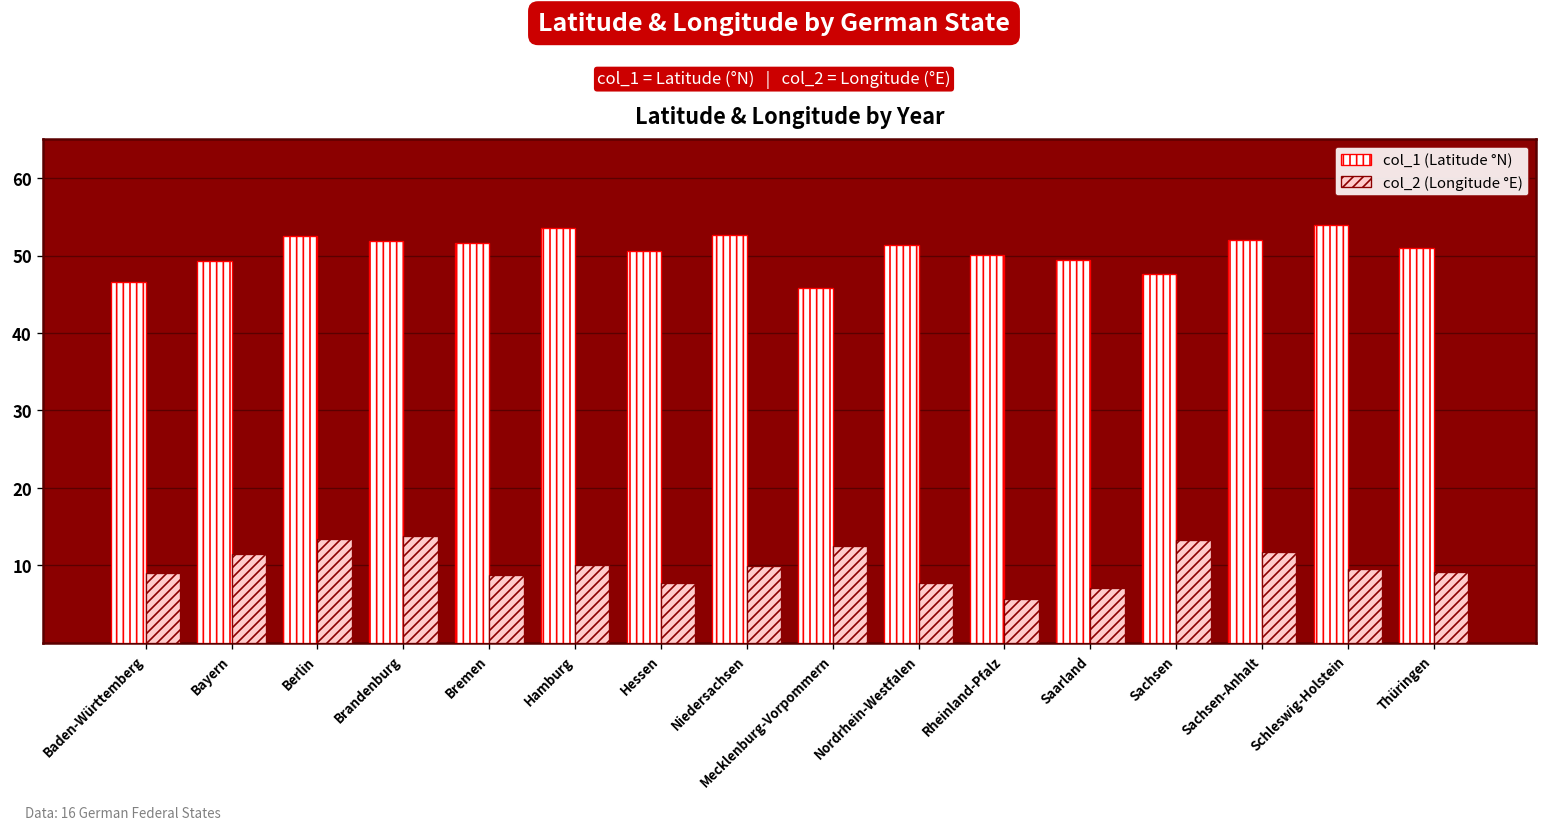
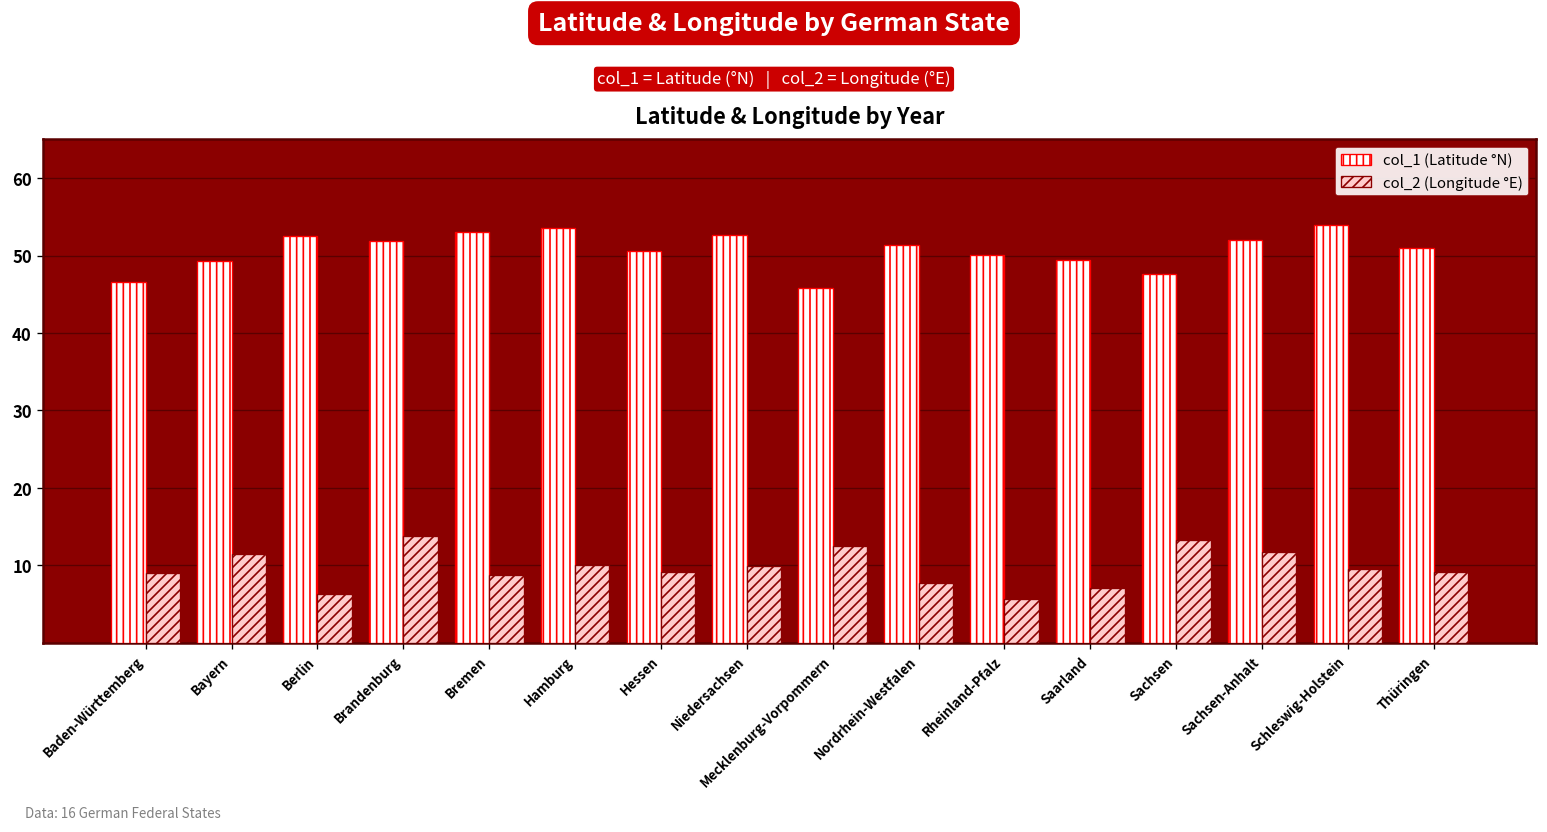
  {
    "col_1 (Latitude °N)": {
      "Baden-Württemberg": 47,
      "Bayern": 49,
      "Berlin": 53,
      "Brandenburg": 52,
-     "Bremen": 52,
+     "Bremen": 53,
      "Hamburg": 54,
      "Hessen": 51,
      "Niedersachsen": 53,
      "Mecklenburg-Vorpommern": 46,
      "Nordrhein-Westfalen": 51,
      "Rheinland-Pfalz": 50,
      "Saarland": 49,
      "Sachsen": 48,
      "Sachsen-Anhalt": 52,
      "Schleswig-Holstein": 54,
      "Thüringen": 51
    },
    "col_2 (Longitude °E)": {
      "Baden-Württemberg": 9,
      "Bayern": 11,
-     "Berlin": 13,
+     "Berlin": 6,
      "Brandenburg": 14,
      "Bremen": 9,
      "Hamburg": 10,
-     "Hessen": 8,
+     "Hessen": 9,
      "Niedersachsen": 10,
      "Mecklenburg-Vorpommern": 12,
      "Nordrhein-Westfalen": 8,
      "Rheinland-Pfalz": 6,
      "Saarland": 7,
      "Sachsen": 13,
      "Sachsen-Anhalt": 12,
      "Schleswig-Holstein": 10,
      "Thüringen": 9
    }
  }
